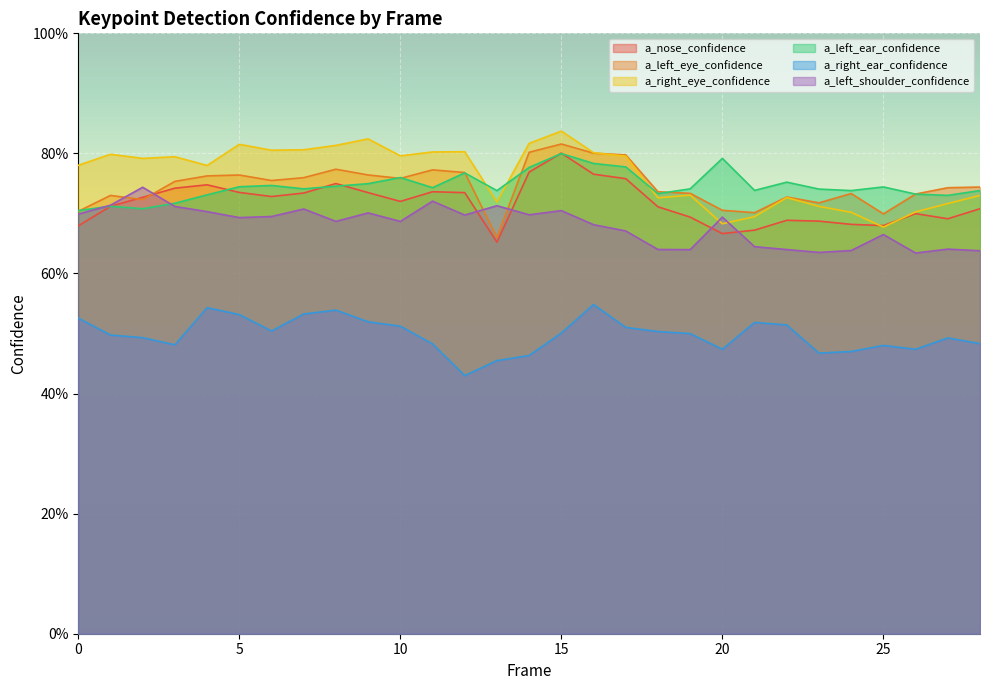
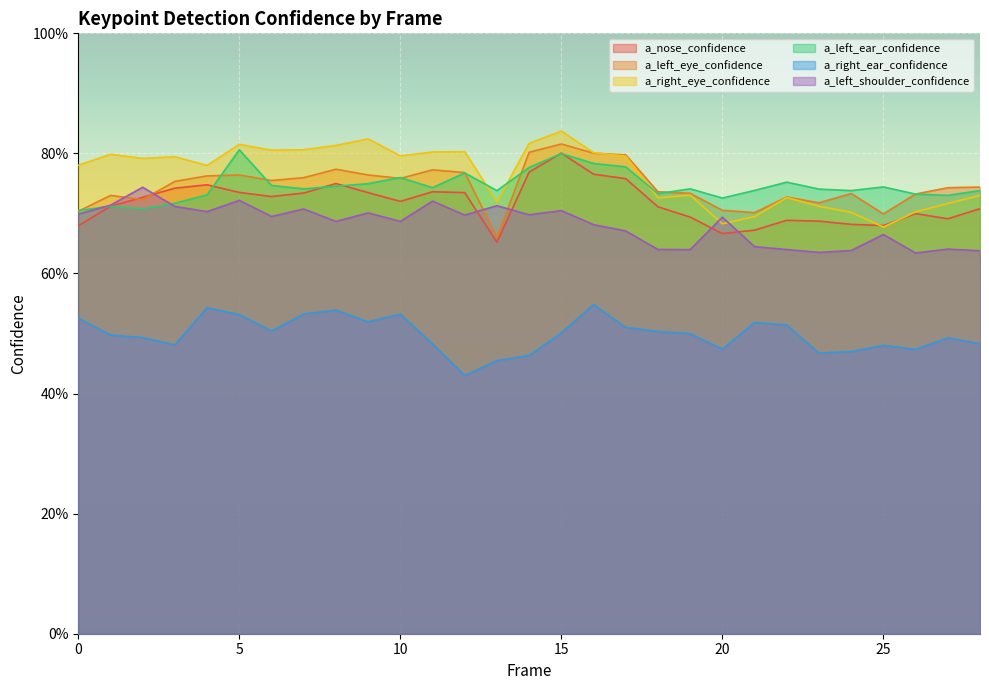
  {
    "a_left_ear_confidence": {
-     "5": "74%",
-     "20": "79%",
+     "5": "81%",
+     "20": "73%",
      "25": "74%"
    },
    "a_right_ear_confidence": {
      "0": "53%",
      "5": "53%",
-     "10": "51%",
+     "10": "53%",
      "15": "50%",
      "20": "47%",
      "25": "48%"
    },
    "a_left_shoulder_confidence": {
      "0": "70%",
-     "5": "69%",
+     "5": "72%",
      "10": "69%",
      "15": "70%",
      "20": "69%",
      "25": "66%"
    }
  }
